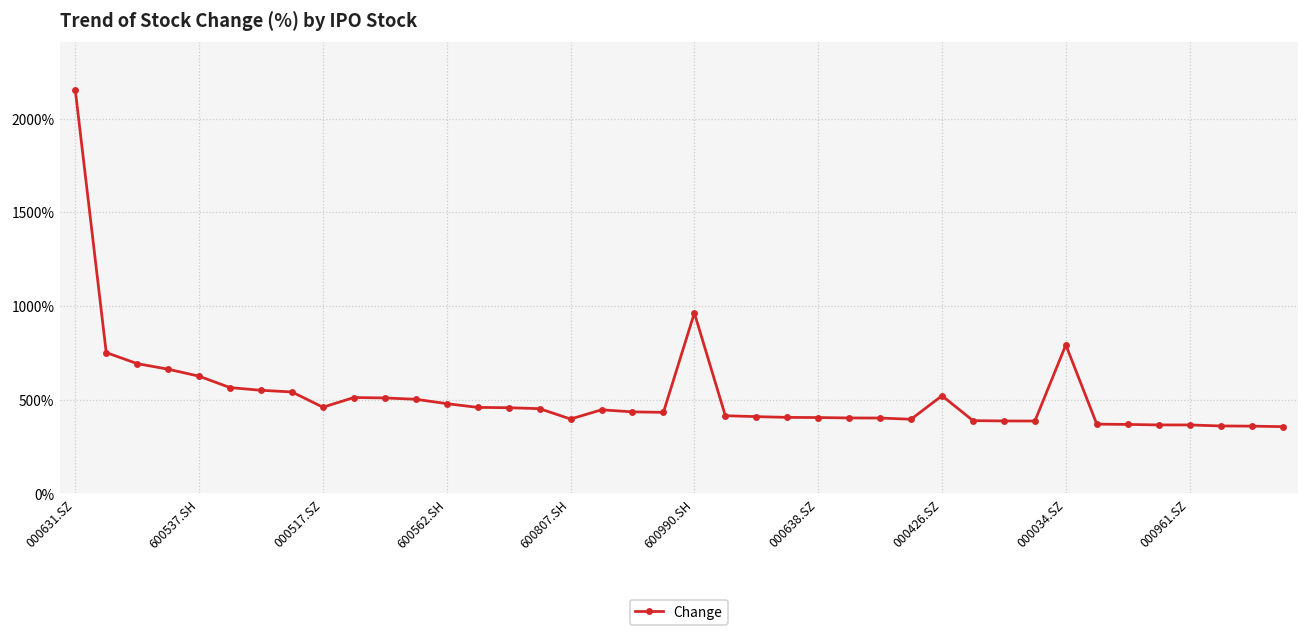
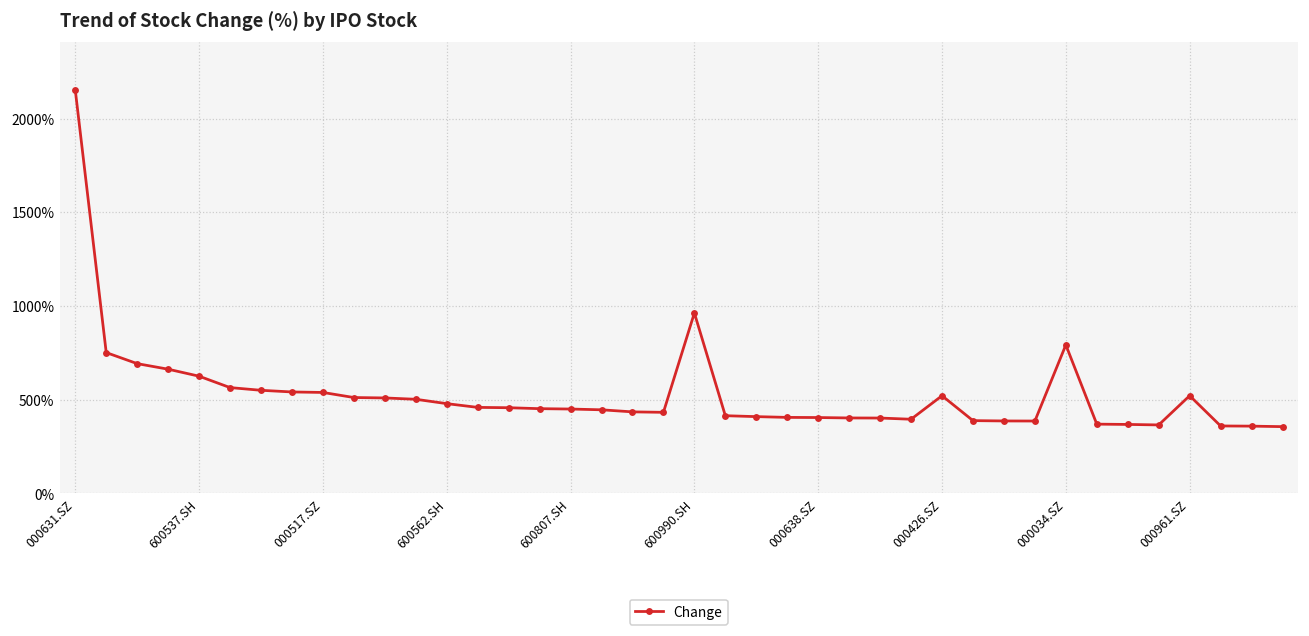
  {
    "000631.SZ": "2150%",
    "600537.SH": "630%",
-   "000517.SZ": "460%",
+   "000517.SZ": "540%",
    "600562.SH": "480%",
-   "600807.SH": "400%",
+   "600807.SH": "450%",
    "600990.SH": "960%",
    "000638.SZ": "410%",
    "000426.SZ": "520%",
    "000034.SZ": "790%",
-   "000961.SZ": "370%"
+   "000961.SZ": "520%"
  }
